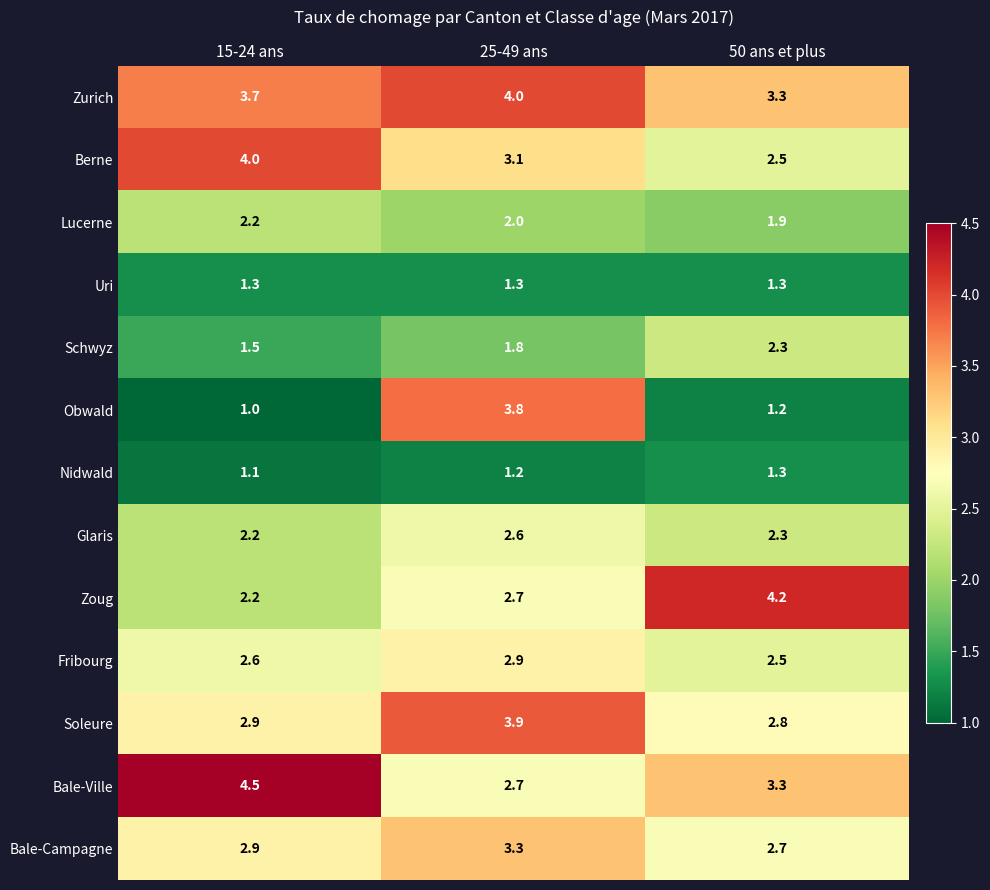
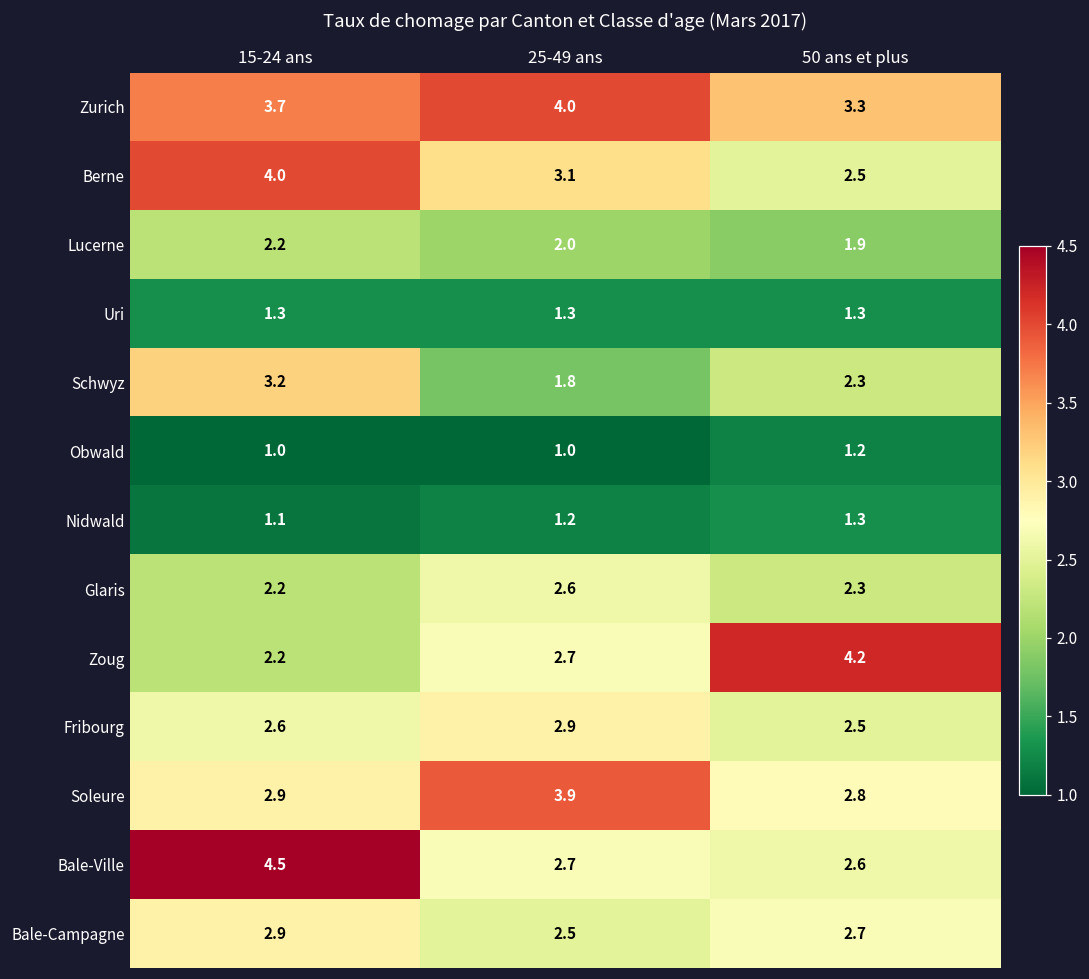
  {
    "Zurich": {
      "15-24 ans": 3.7,
      "25-49 ans": 4.0,
      "50 ans et plus": 3.3
    },
    "Berne": {
      "15-24 ans": 4.0,
      "25-49 ans": 3.1,
      "50 ans et plus": 2.5
    },
    "Lucerne": {
      "15-24 ans": 2.2,
      "25-49 ans": 2.0,
      "50 ans et plus": 1.9
    },
    "Uri": {
      "15-24 ans": 1.3,
      "25-49 ans": 1.3,
      "50 ans et plus": 1.3
    },
    "Schwyz": {
-     "15-24 ans": 1.5,
+     "15-24 ans": 3.2,
      "25-49 ans": 1.8,
      "50 ans et plus": 2.3
    },
    "Obwald": {
      "15-24 ans": 1.0,
-     "25-49 ans": 3.8,
+     "25-49 ans": 1.0,
      "50 ans et plus": 1.2
    },
    "Nidwald": {
      "15-24 ans": 1.1,
      "25-49 ans": 1.2,
      "50 ans et plus": 1.3
    },
    "Glaris": {
      "15-24 ans": 2.2,
      "25-49 ans": 2.6,
      "50 ans et plus": 2.3
    },
    "Zoug": {
      "15-24 ans": 2.2,
      "25-49 ans": 2.7,
      "50 ans et plus": 4.2
    },
    "Fribourg": {
      "15-24 ans": 2.6,
      "25-49 ans": 2.9,
      "50 ans et plus": 2.5
    },
    "Soleure": {
      "15-24 ans": 2.9,
      "25-49 ans": 3.9,
      "50 ans et plus": 2.8
    },
    "Bale-Ville": {
      "15-24 ans": 4.5,
      "25-49 ans": 2.7,
-     "50 ans et plus": 3.3
+     "50 ans et plus": 2.6
    },
    "Bale-Campagne": {
      "15-24 ans": 2.9,
-     "25-49 ans": 3.3,
+     "25-49 ans": 2.5,
      "50 ans et plus": 2.7
    }
  }
